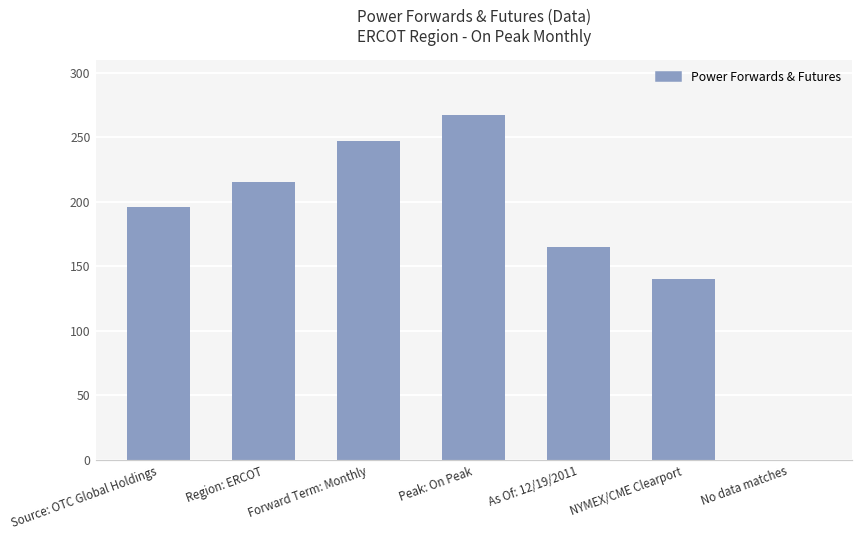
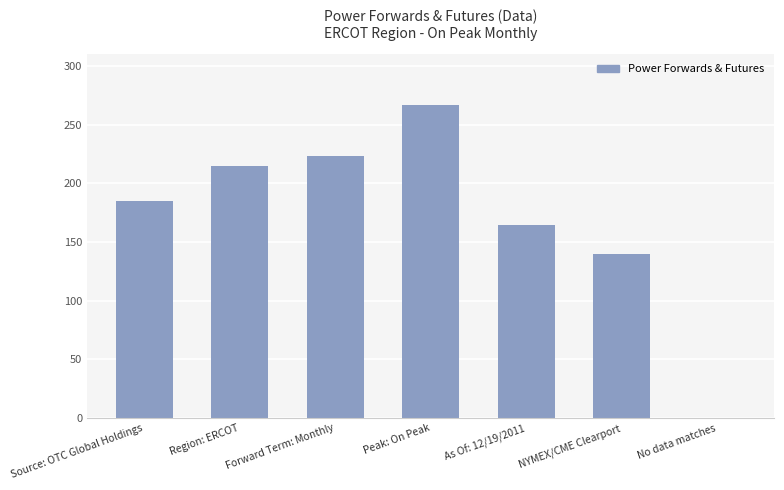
  {
-   "Source: OTC Global Holdings": 196,
+   "Source: OTC Global Holdings": 185,
    "Region: ERCOT": 215,
-   "Forward Term: Monthly": 247,
+   "Forward Term: Monthly": 223,
    "Peak: On Peak": 267,
    "As Of: 12/19/2011": 165,
    "NYMEX/CME Clearport": 140,
    "No data matches": 0
  }
